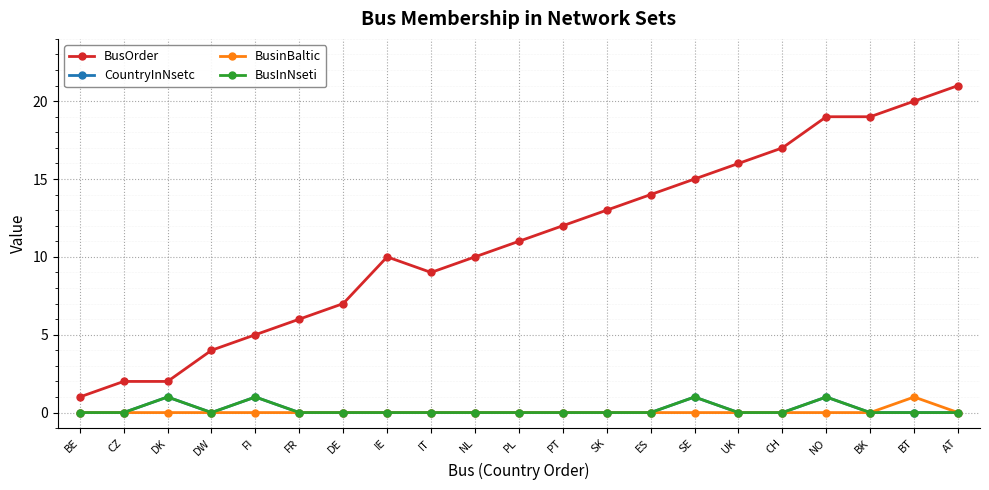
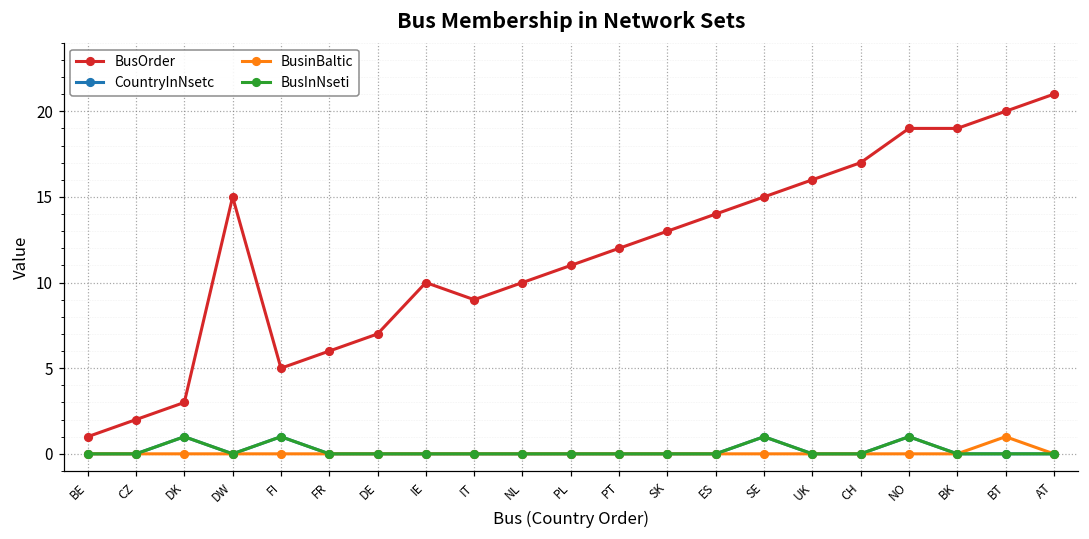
  {
    "BusOrder": {
      "BE": 1,
      "CZ": 2,
-     "DK": 2,
-     "DW": 4,
+     "DK": 3,
+     "DW": 15,
      "FI": 5,
      "FR": 6,
      "DE": 7,
      "IE": 10,
      "IT": 9,
      "NL": 10,
      "PL": 11,
      "PT": 12,
      "SK": 13,
      "ES": 14,
      "SE": 15,
      "UK": 16,
      "CH": 17,
      "NO": 19,
      "BK": 19,
      "BT": 20,
      "AT": 21
    },
    "BusInNseti": {
      "DK": 1,
      "FI": 1,
      "SE": 1,
      "NO": 1,
      "BT": 0
    },
    "BusinBaltic": {
      "DK": 0,
      "FI": 0,
      "SE": 0,
      "NO": 0,
      "BT": 1
    }
  }
